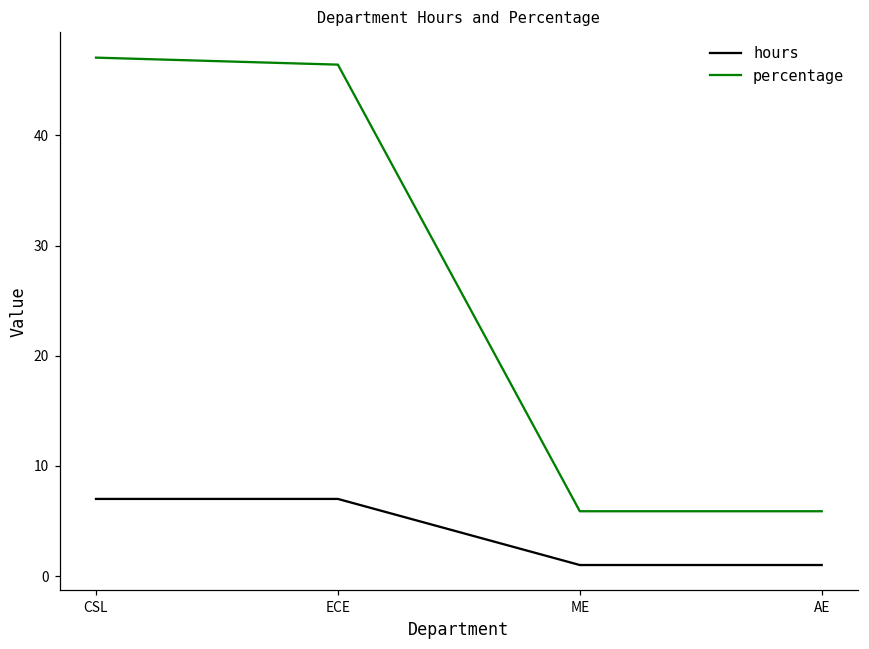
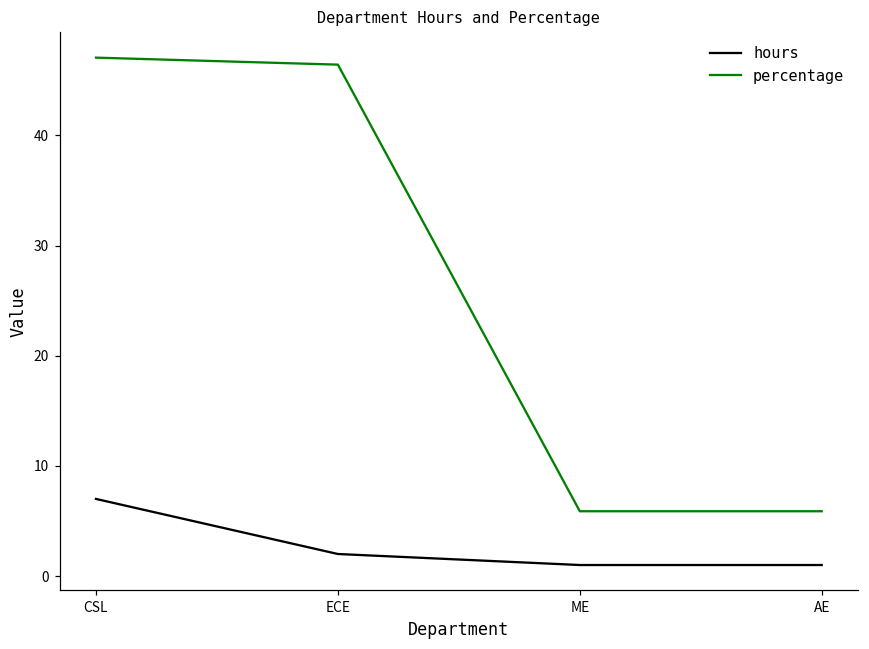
  {
    "hours": {
      "CSL": 7,
-     "ECE": 7,
+     "ECE": 2,
      "ME": 1,
      "AE": 1
    },
    "percentage": {
      "CSL": 47,
      "ECE": 46.4,
      "ME": 6,
      "AE": 6
    }
  }
